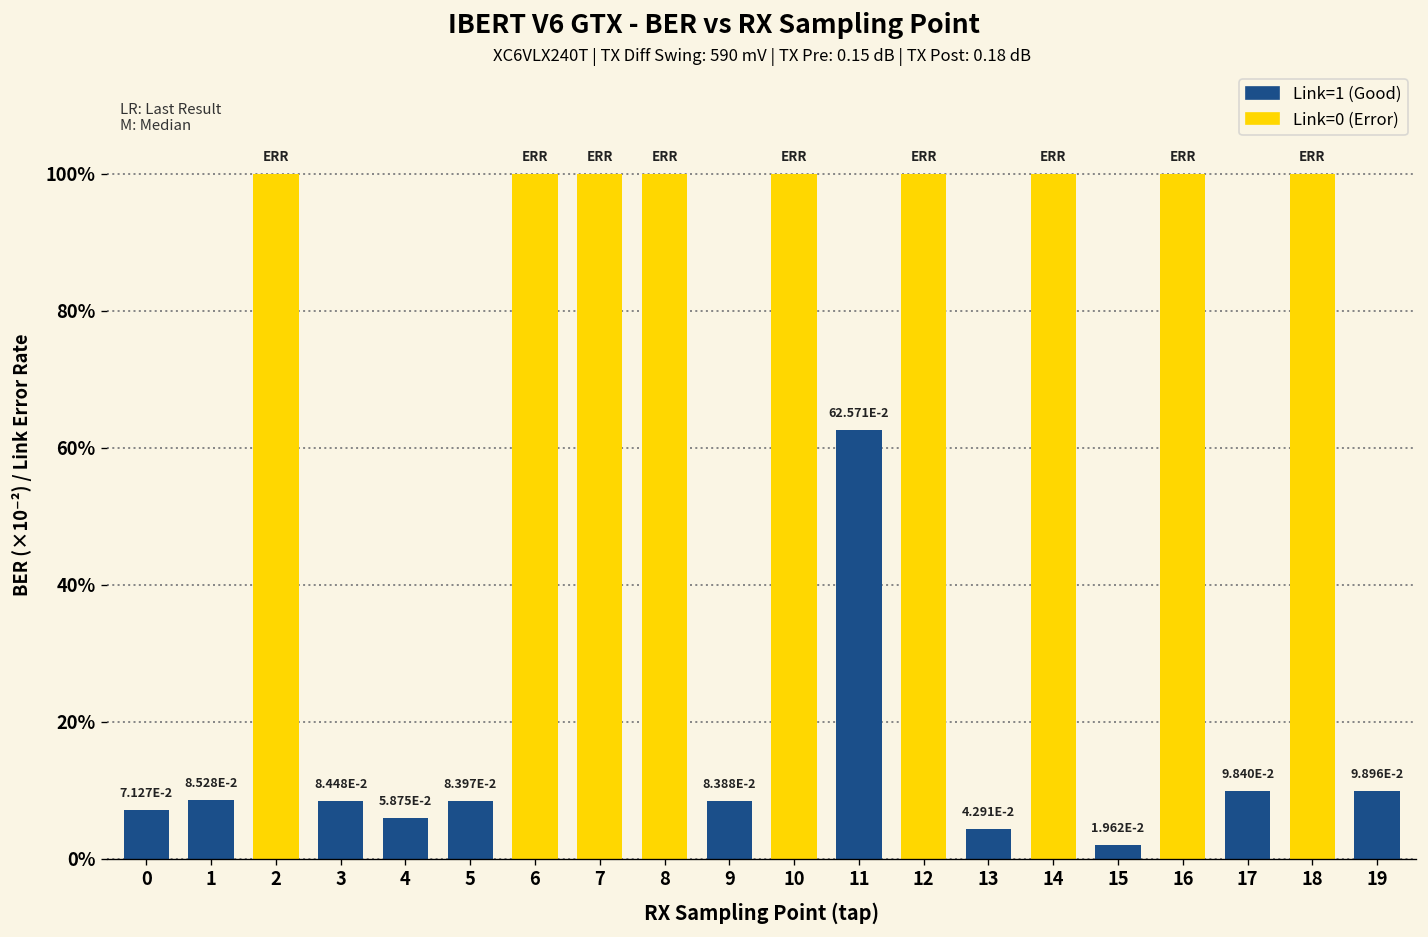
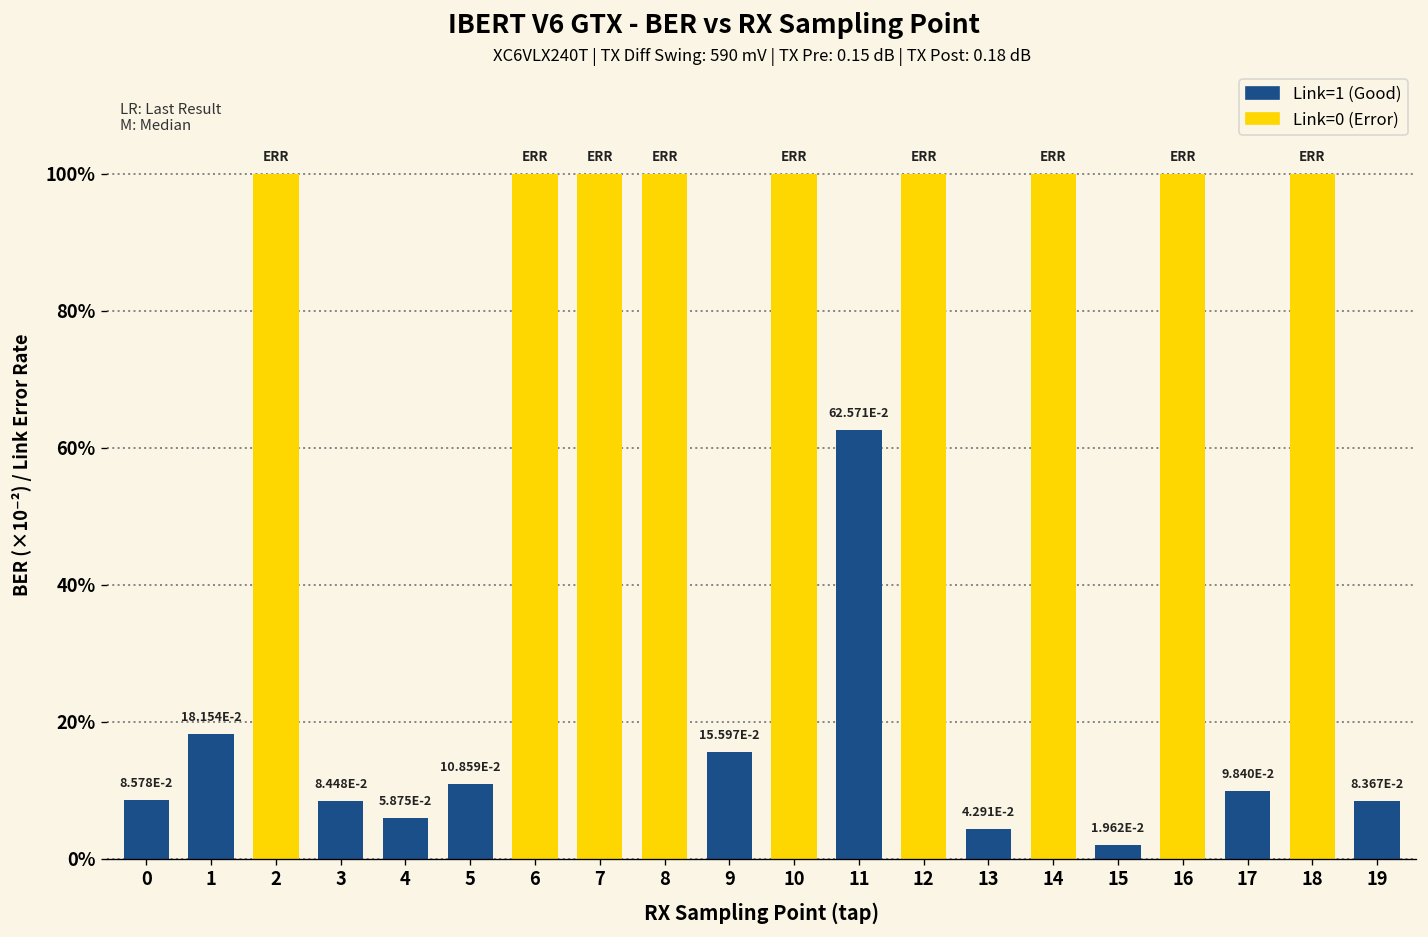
  {
-   "0": "7.127E-2",
-   "1": "8.528E-2",
-   "5": "8.397E-2",
-   "9": "8.388E-2",
-   "19": "9.896E-2"
+   "0": "8.578E-2",
+   "1": "18.154E-2",
+   "5": "10.859E-2",
+   "9": "15.597E-2",
+   "19": "8.367E-2"
  }
